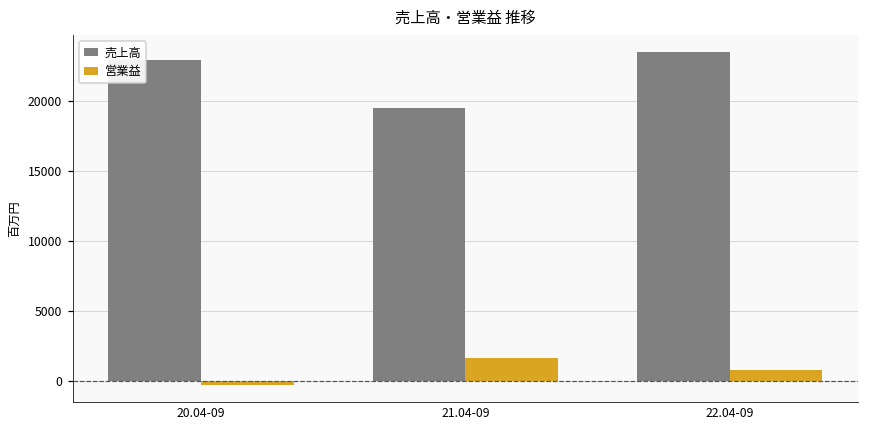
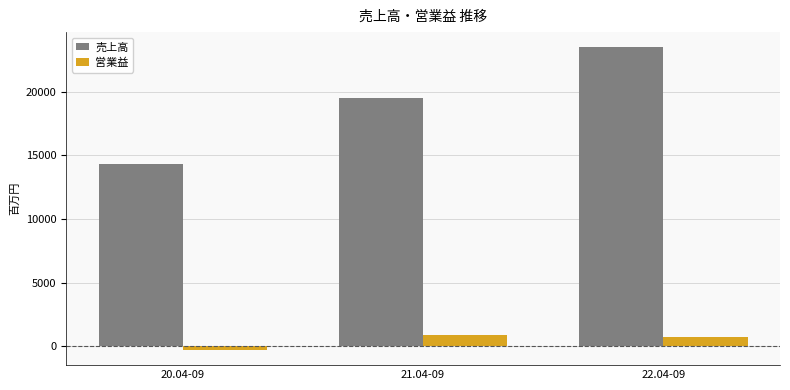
  {
    "売上高": {
-     "20.04-09": 22900,
+     "20.04-09": 14300,
      "21.04-09": 19500,
      "22.04-09": 23500
    },
    "営業益": {
      "20.04-09": -300,
-     "21.04-09": 1600,
+     "21.04-09": 900,
      "22.04-09": 700
    }
  }
